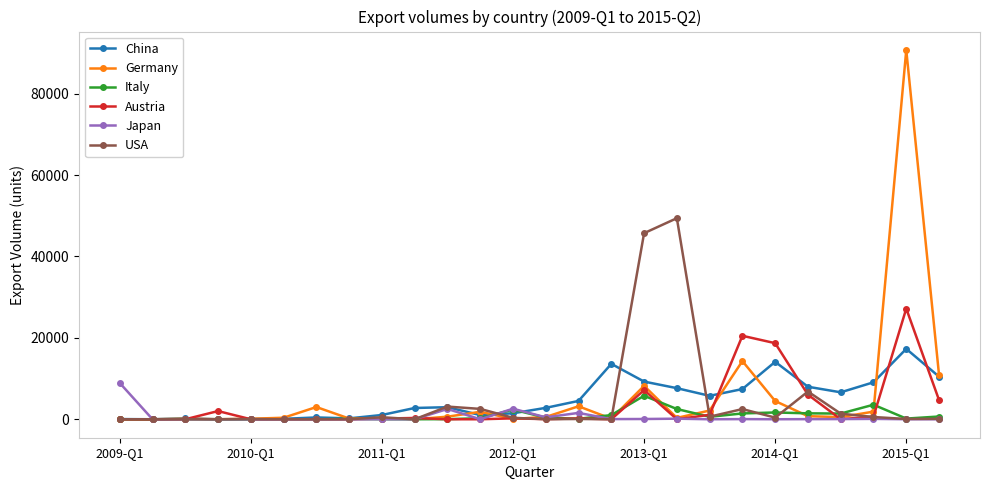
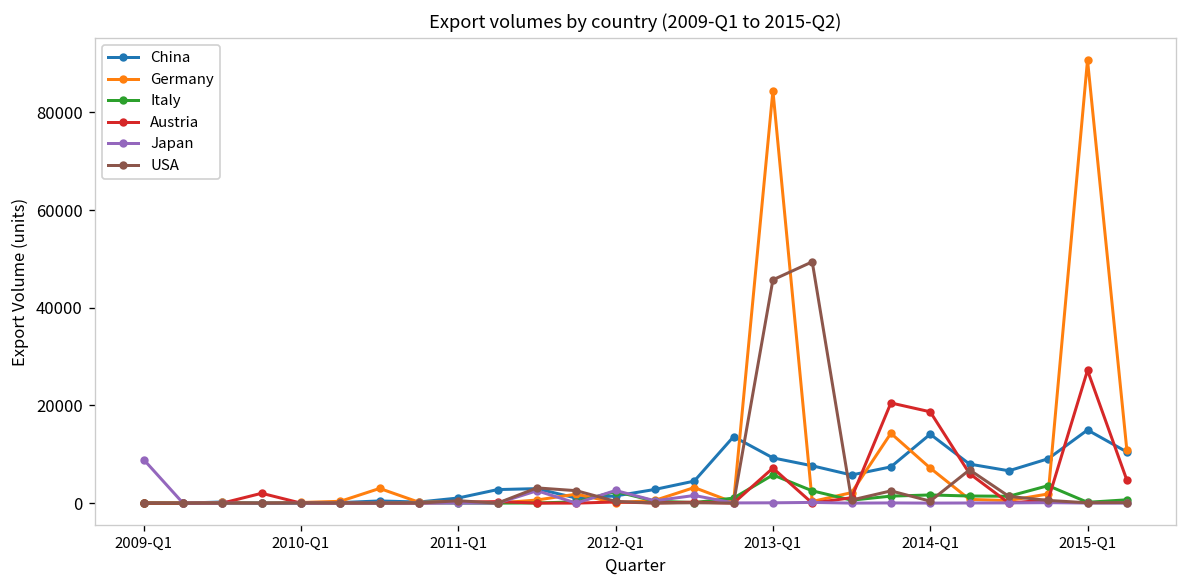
  {
    "China": {
      "2012-Q1": 1000,
      "2013-Q1": 9000,
      "2014-Q1": 14000,
-     "2015-Q1": 17000
+     "2015-Q1": 15000
    },
    "Germany": {
-     "2013-Q1": 8000,
-     "2014-Q1": 4000,
+     "2013-Q1": 84000,
+     "2014-Q1": 7000,
      "2015-Q1": 91000
    },
    "Italy": {
      "2013-Q1": 6000,
      "2014-Q1": 2000
    },
    "Austria": {
      "2013-Q1": 7000,
      "2014-Q1": 19000,
      "2015-Q1": 27000
    },
    "Japan": {
      "2009-Q1": 9000,
      "2013-Q1": 0
    },
    "USA": {
      "2013-Q1": 46000
    }
  }
